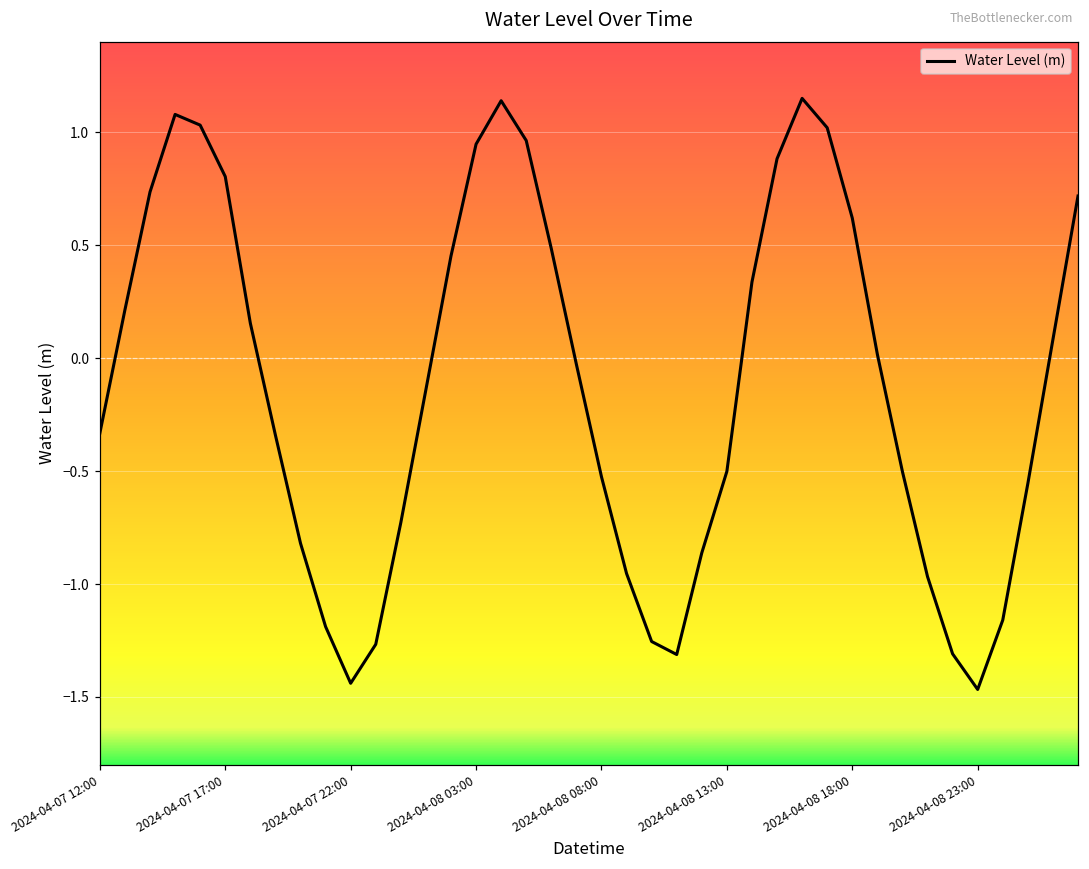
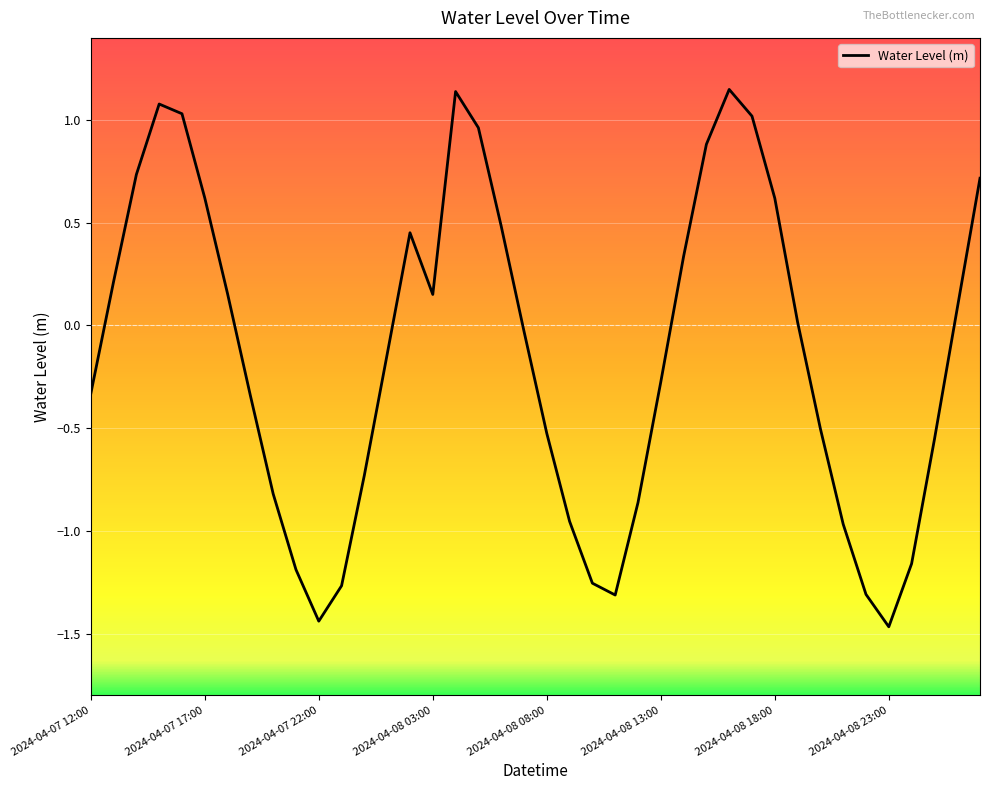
  {
    "2024-04-07 12:00": -0.33,
-   "2024-04-07 17:00": 0.80,
+   "2024-04-07 17:00": 0.62,
    "2024-04-07 22:00": -1.44,
-   "2024-04-08 03:00": 0.95,
+   "2024-04-08 03:00": 0.15,
    "2024-04-08 08:00": -0.53,
-   "2024-04-08 13:00": -0.50,
+   "2024-04-08 13:00": -0.27,
    "2024-04-08 18:00": 0.62,
    "2024-04-08 23:00": -1.47
  }
